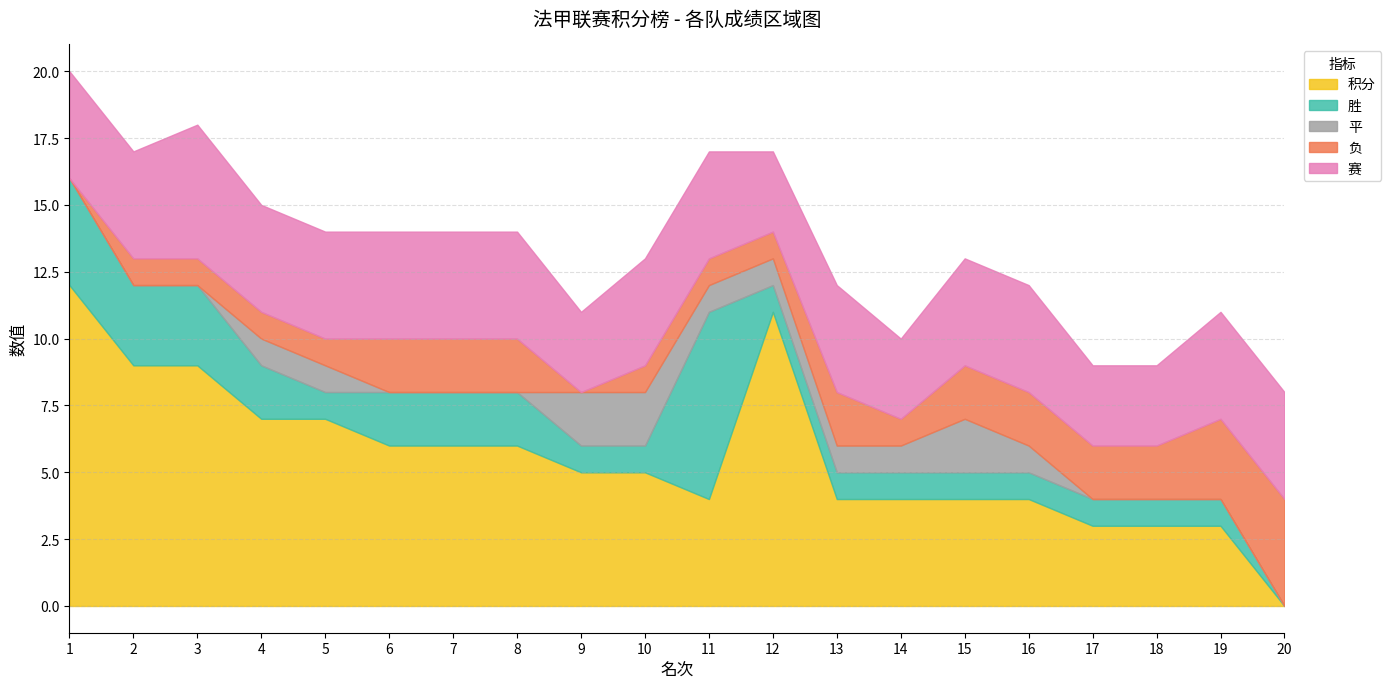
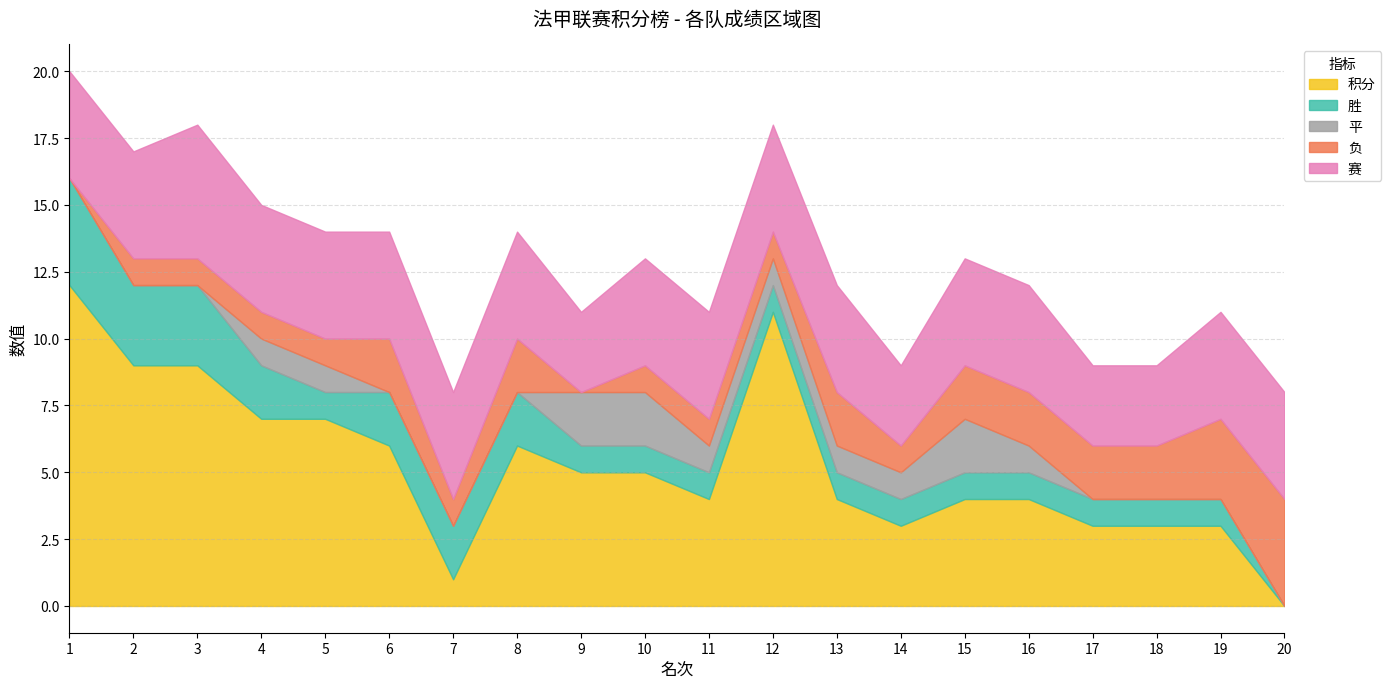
  {
    "积分": {
      "1": 12,
      "2": 9,
      "3": 9,
      "4": 7,
      "5": 7,
      "6": 6,
-     "7": 6,
+     "7": 1,
      "8": 6,
      "9": 5,
      "10": 5,
      "11": 4,
      "12": 11,
      "13": 4,
-     "14": 4,
+     "14": 3,
      "15": 4,
      "16": 4,
      "17": 3,
      "18": 3,
      "19": 3
    },
    "胜": {
      "4": 2,
      "5": 1,
      "9": 1,
      "10": 1,
-     "11": 7,
+     "11": 1,
      "12": 1,
      "13": 1,
      "14": 1,
      "15": 1,
      "16": 1
    },
    "平": {
      "4": 1,
      "5": 1,
      "10": 2,
      "11": 1,
      "12": 1,
      "13": 1,
      "14": 1,
      "15": 2,
      "16": 1
    },
    "负": {
      "2": 1,
      "3": 1,
      "4": 1,
      "5": 1,
      "6": 2,
-     "7": 2,
+     "7": 1,
      "8": 2,
      "10": 1,
      "11": 1,
      "12": 1,
      "13": 2,
      "14": 1,
      "15": 2,
      "16": 2,
      "17": 2,
      "18": 2,
      "19": 3,
      "20": 4
    },
    "赛": {
      "1": 4,
      "2": 4,
      "3": 5,
      "4": 4,
      "5": 4,
      "6": 4,
      "7": 4,
      "8": 4,
      "9": 3,
      "10": 4,
      "11": 4,
-     "12": 3,
+     "12": 4,
      "13": 4,
      "14": 3,
      "15": 4,
      "16": 4,
      "17": 3,
      "18": 3,
      "19": 4,
      "20": 4
    }
  }
